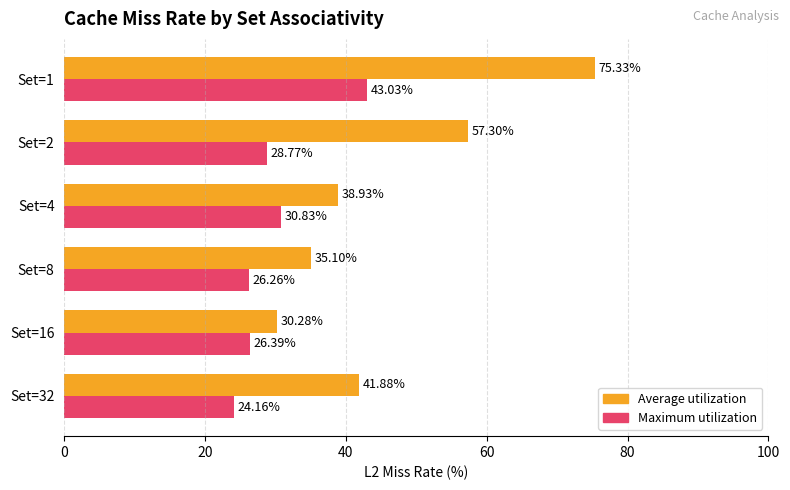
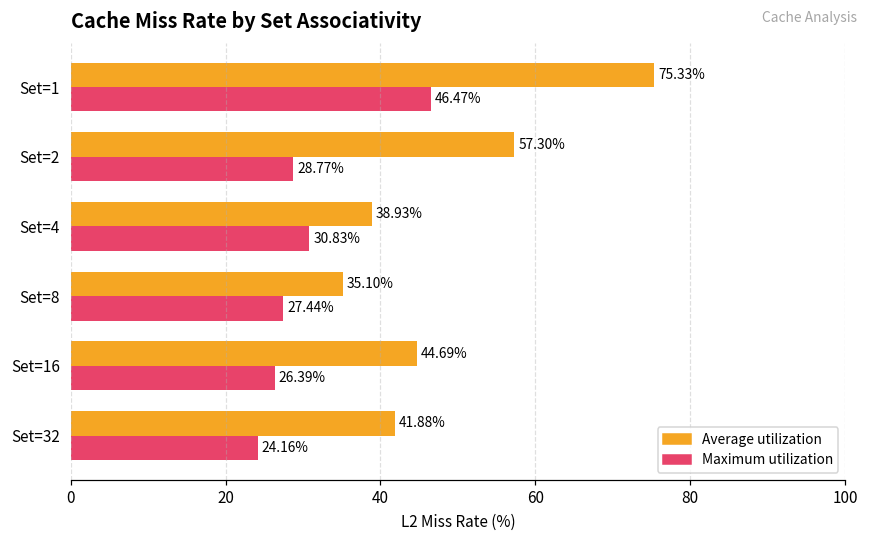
  {
    "Average utilization": {
      "Set=1": "75.33%",
      "Set=2": "57.30%",
      "Set=4": "38.93%",
      "Set=8": "35.10%",
-     "Set=16": "30.28%",
+     "Set=16": "44.69%",
      "Set=32": "41.88%"
    },
    "Maximum utilization": {
-     "Set=1": "43.03%",
+     "Set=1": "46.47%",
      "Set=2": "28.77%",
      "Set=4": "30.83%",
-     "Set=8": "26.26%",
+     "Set=8": "27.44%",
      "Set=16": "26.39%",
      "Set=32": "24.16%"
    }
  }
